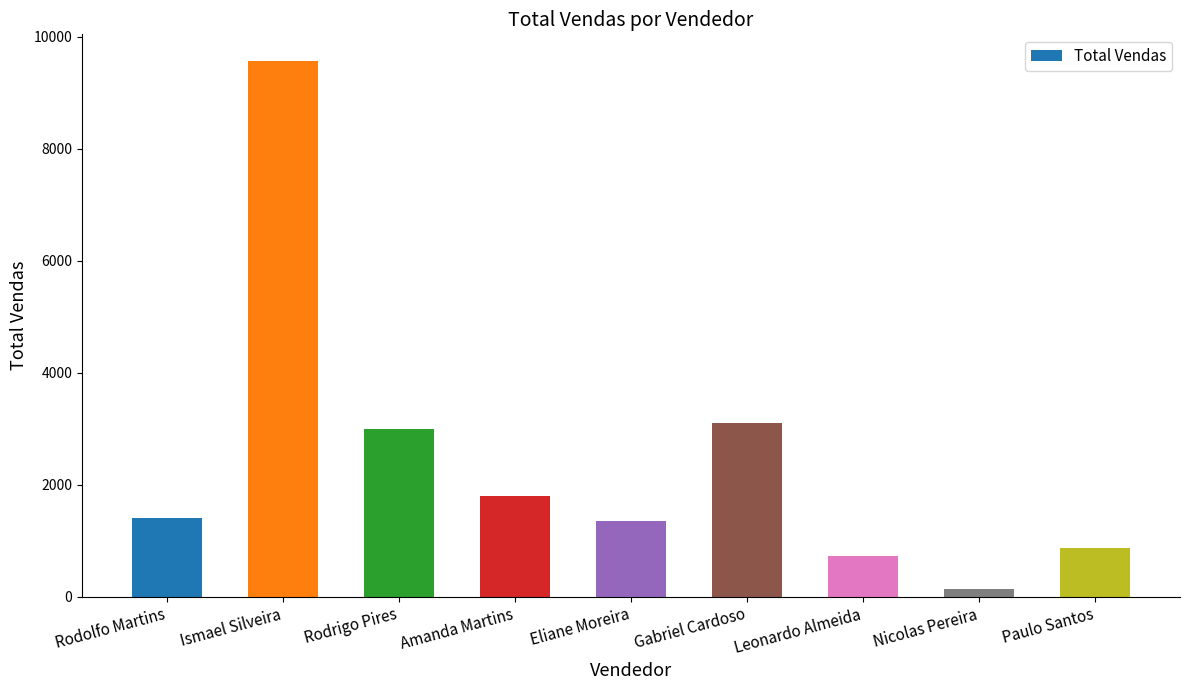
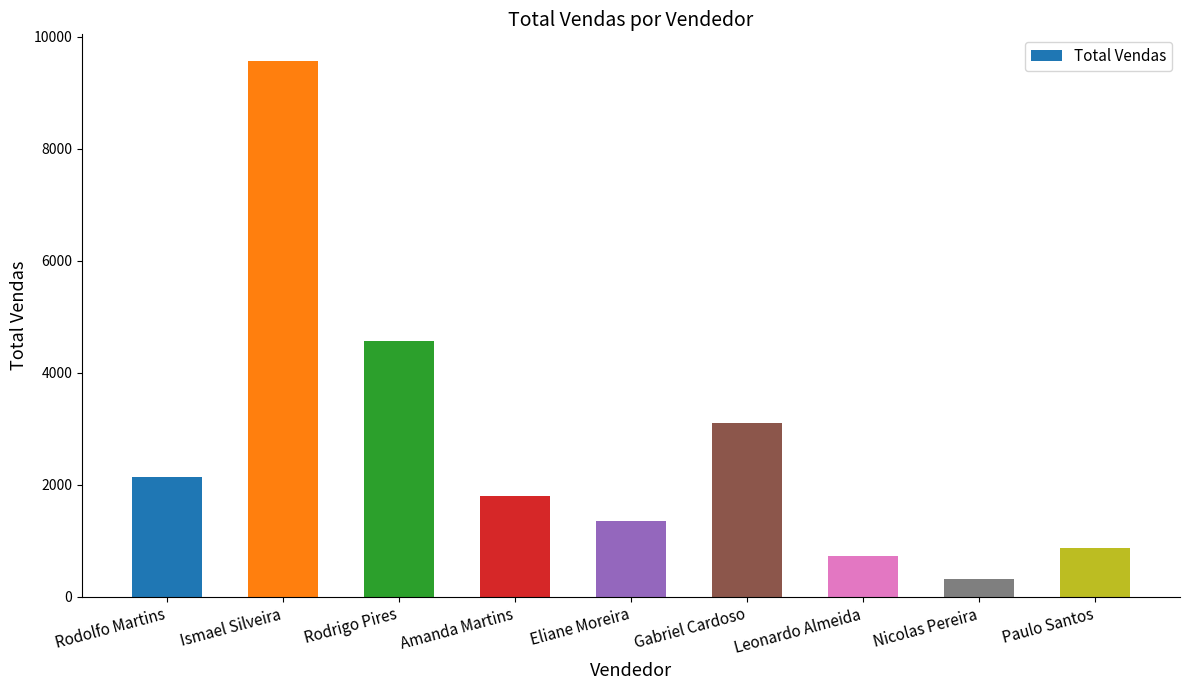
  {
-   "Rodolfo Martins": 1400,
+   "Rodolfo Martins": 2100,
    "Ismael Silveira": 9600,
-   "Rodrigo Pires": 3000,
+   "Rodrigo Pires": 4600,
    "Amanda Martins": 1800,
    "Eliane Moreira": 1400,
    "Gabriel Cardoso": 3100,
    "Leonardo Almeida": 700,
-   "Nicolas Pereira": 100,
+   "Nicolas Pereira": 300,
    "Paulo Santos": 900
  }
